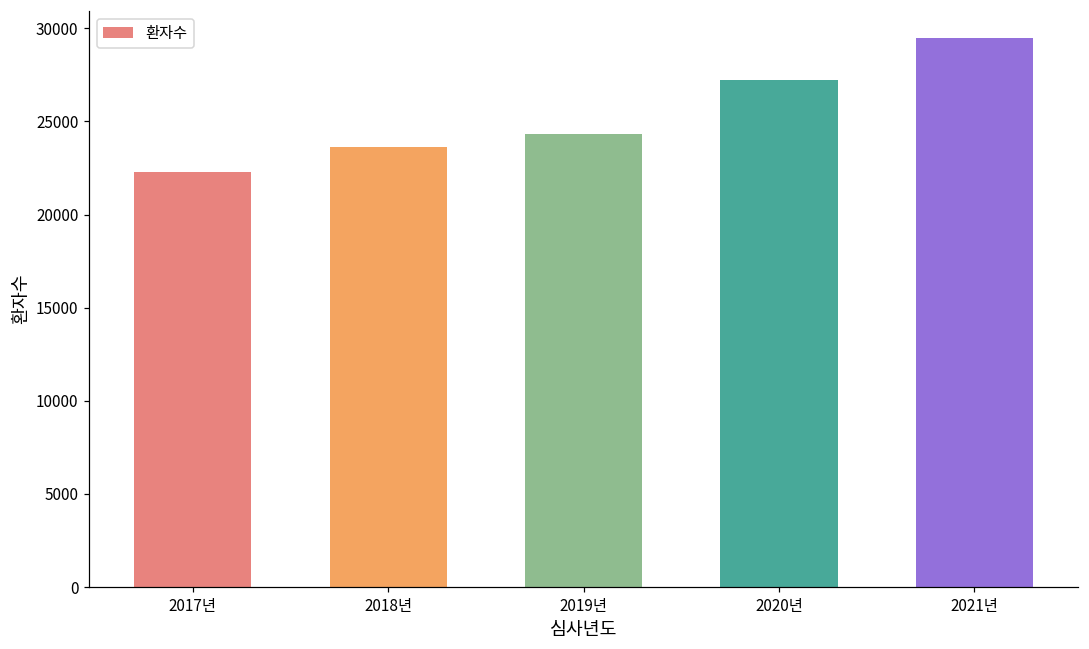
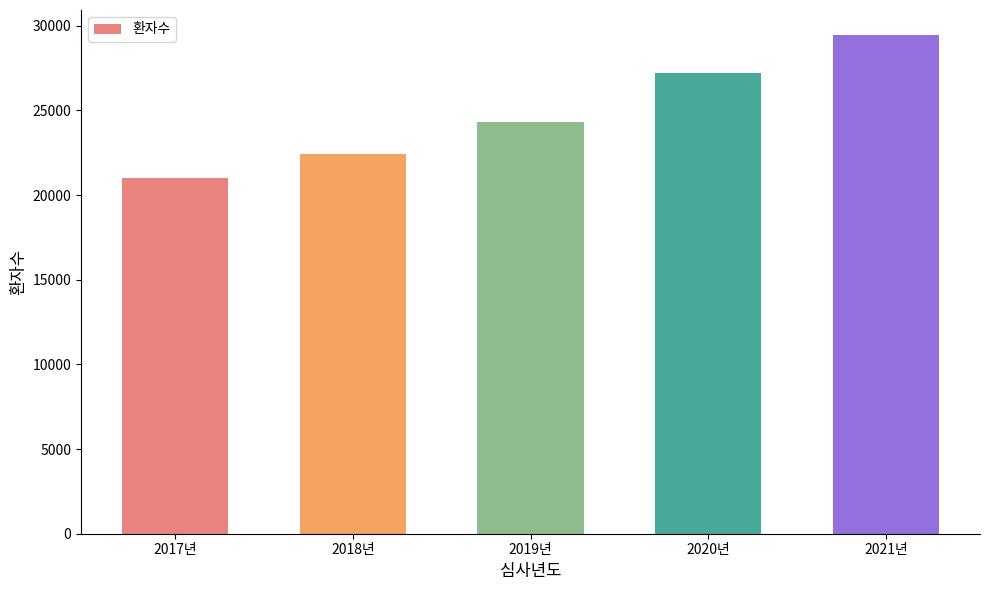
  {
-   "2017년": 22300,
-   "2018년": 23600,
+   "2017년": 21000,
+   "2018년": 22500,
    "2019년": 24300,
    "2020년": 27200,
    "2021년": 29500
  }
